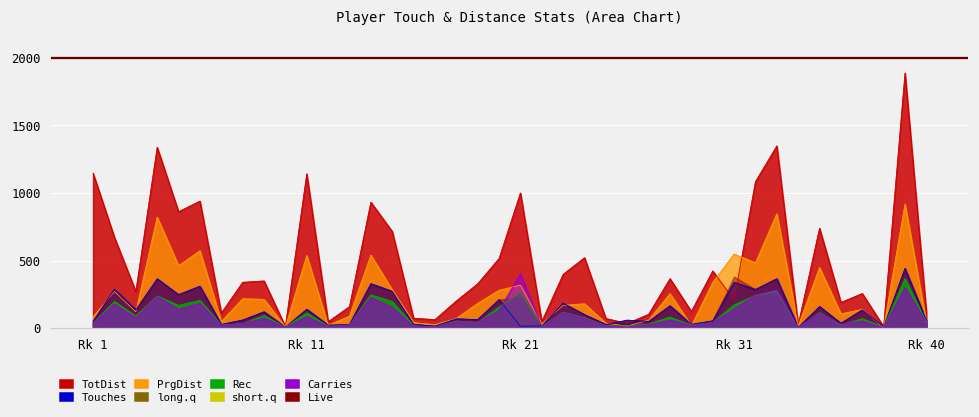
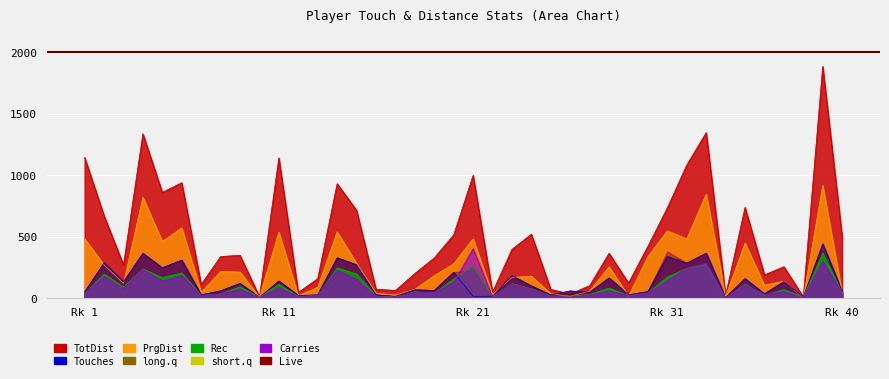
  {
    "TotDist": {
      "Rk 1": 1150,
      "Rk 11": 1140,
      "Rk 21": 1000,
-     "Rk 31": 210,
-     "Rk 40": 120
+     "Rk 31": 740,
+     "Rk 40": 500
    },
    "PrgDist": {
-     "Rk 1": 80,
+     "Rk 1": 480,
      "Rk 11": 540,
-     "Rk 21": 320,
+     "Rk 21": 480,
      "Rk 31": 550
    },
    "Touches": {
      "Rk 21": 10,
      "Rk 31": 340
    },
    "Live": {
      "Rk 21": 230,
      "Rk 31": 380
    },
    "Rec": {
      "Rk 11": 110,
      "Rk 21": 260,
      "Rk 31": 170
    },
    "Carries": {
      "Rk 11": 90,
      "Rk 21": 400,
      "Rk 31": 140
    }
  }
